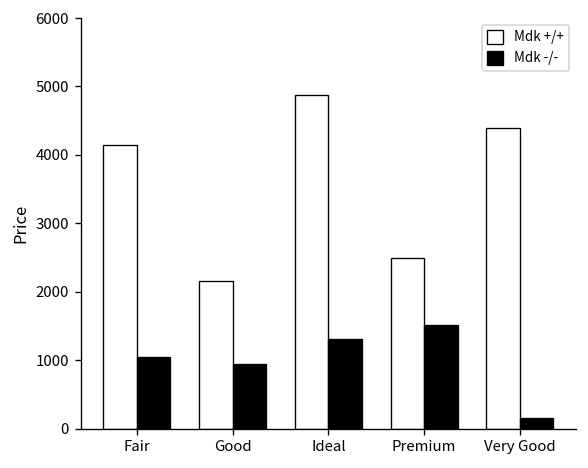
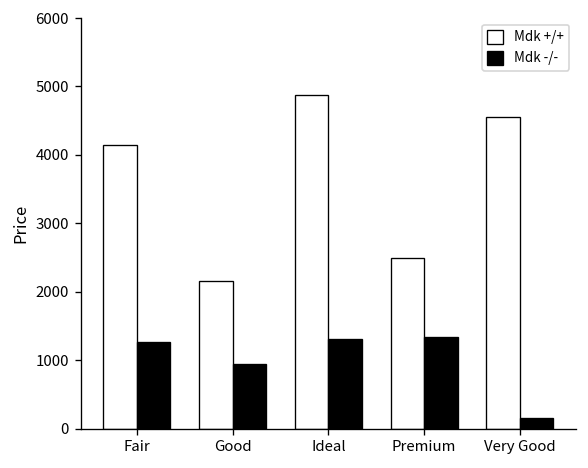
  {
    "Mdk +/+": {
      "Fair": 4100,
      "Good": 2200,
      "Ideal": 4900,
      "Premium": 2500,
-     "Very Good": 4400
+     "Very Good": 4600
    },
    "Mdk -/-": {
-     "Fair": 1100,
+     "Fair": 1300,
      "Good": 900,
      "Ideal": 1300,
-     "Premium": 1500,
+     "Premium": 1300,
      "Very Good": 200
    }
  }
